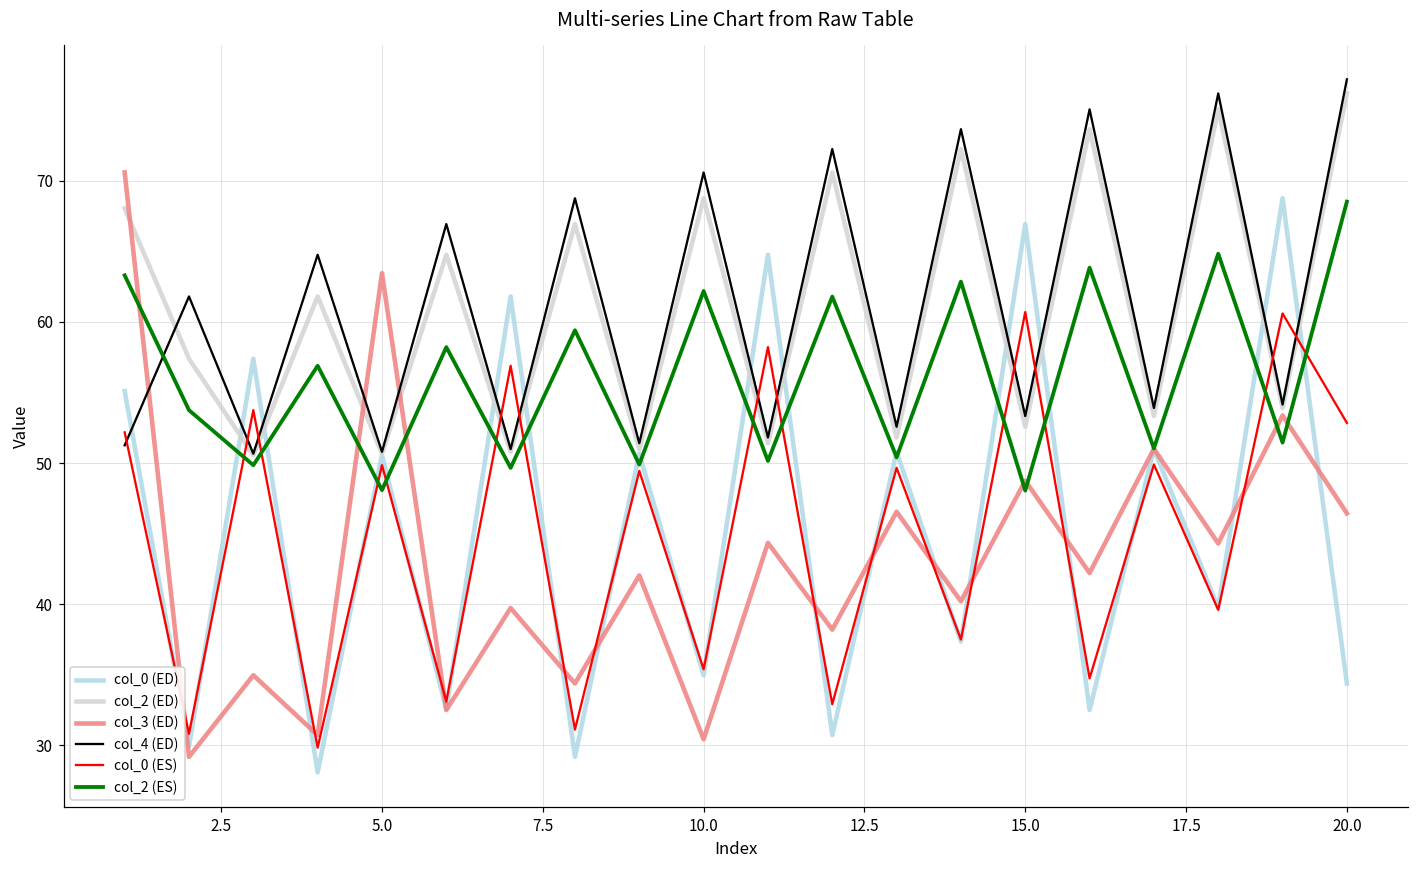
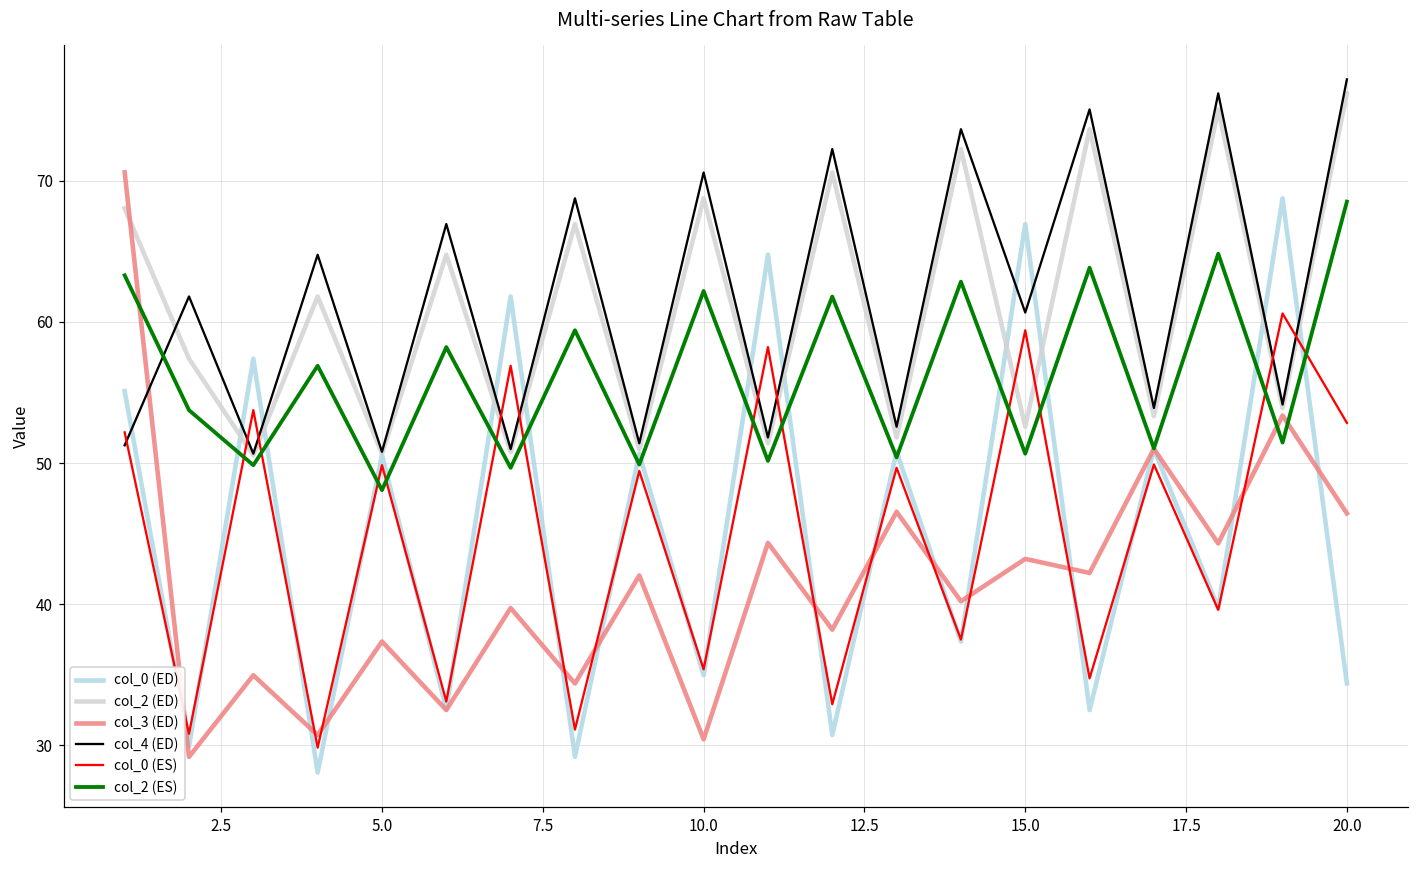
  {
    "col_3 (ED)": {
-     "5.0": 63.4,
+     "5.0": 37.4,
      "10.0": 30.4,
-     "15.0": 48.7,
+     "15.0": 43.2,
      "20.0": 46.4
    },
    "col_4 (ED)": {
      "10.0": 70.6,
-     "15.0": 53.3,
+     "15.0": 60.7,
      "20.0": 77.2
    },
    "col_0 (ES)": {
      "5.0": 49.8,
      "10.0": 35.4,
-     "15.0": 60.7,
+     "15.0": 59.4,
      "20.0": 52.8
    },
    "col_2 (ES)": {
      "5.0": 48.1,
      "10.0": 62.2,
-     "15.0": 48.0,
+     "15.0": 50.7,
      "20.0": 68.5
    }
  }
